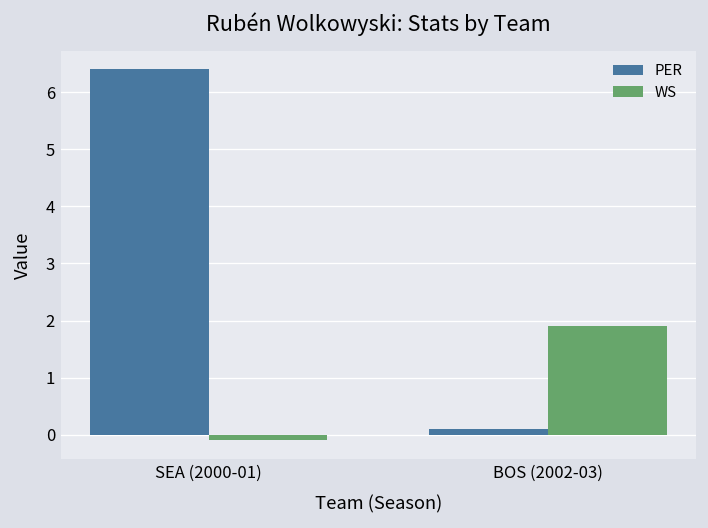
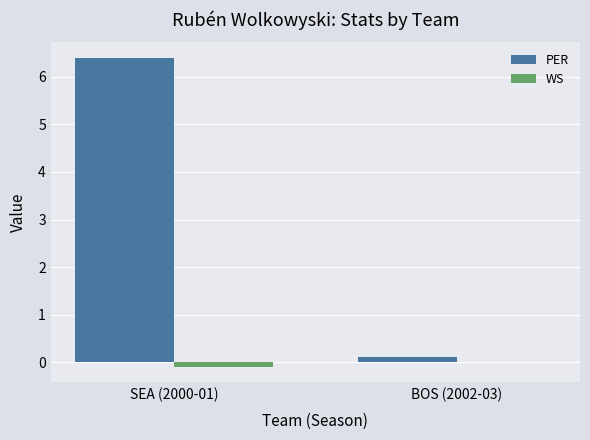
  {
    "PER": {
      "SEA (2000-01)": 6.4,
      "BOS (2002-03)": 0.1
    },
    "WS": {
      "SEA (2000-01)": -0.1,
-     "BOS (2002-03)": 1.9
+     "BOS (2002-03)": 0.0
    }
  }
